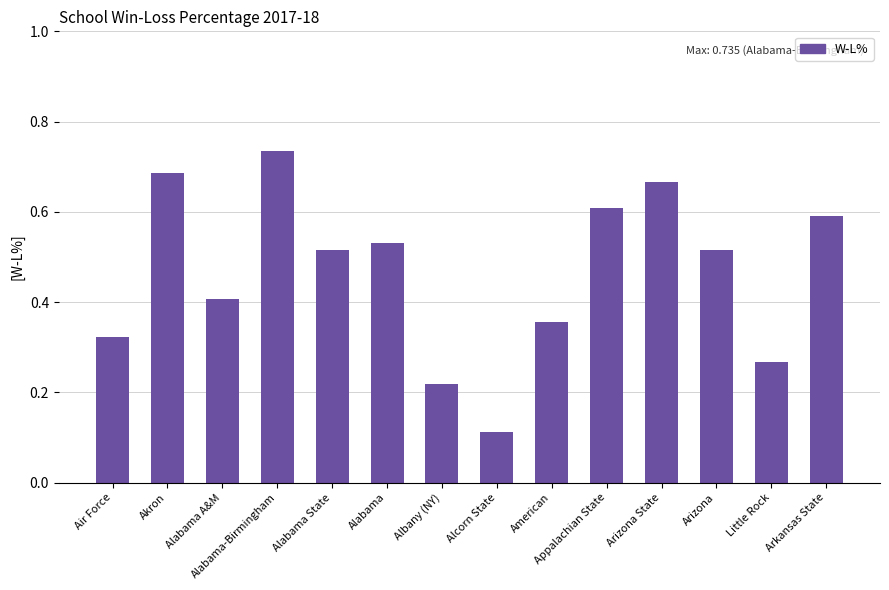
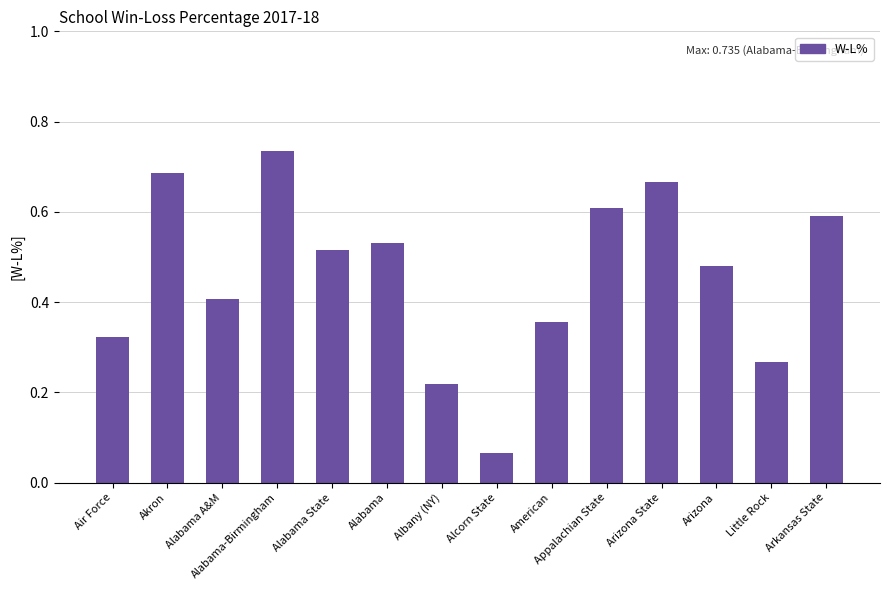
  {
    "Air Force": 0.32,
    "Akron": 0.69,
    "Alabama A&M": 0.41,
    "Alabama-Birmingham": 0.74,
    "Alabama State": 0.52,
    "Alabama": 0.53,
    "Albany (NY)": 0.22,
-   "Alcorn State": 0.11,
+   "Alcorn State": 0.07,
    "American": 0.36,
    "Appalachian State": 0.61,
    "Arizona State": 0.67,
-   "Arizona": 0.52,
+   "Arizona": 0.48,
    "Little Rock": 0.27,
    "Arkansas State": 0.59
  }
